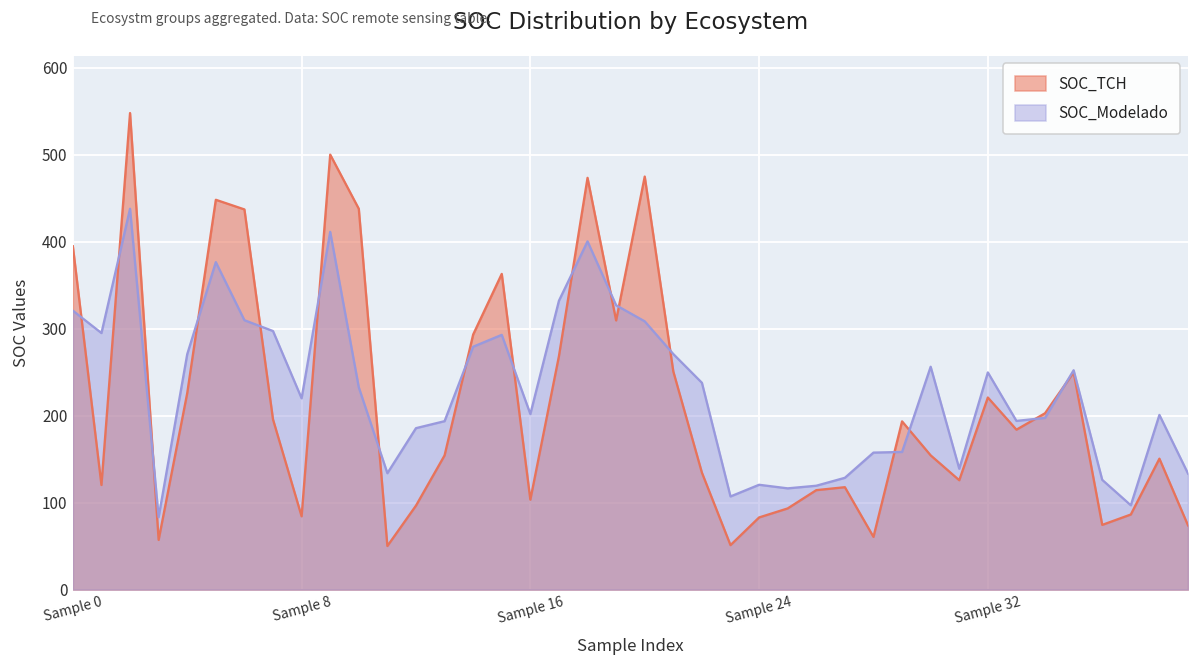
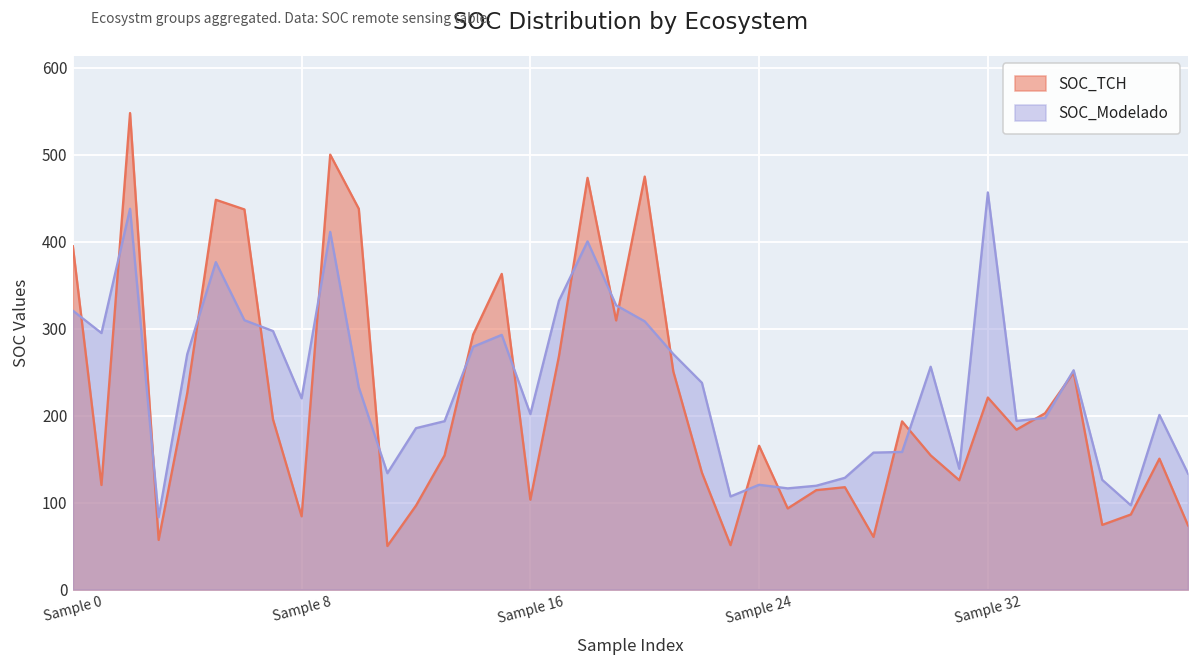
  {
    "SOC_TCH": {
      "Sample 0": 390,
      "Sample 8": 80,
      "Sample 16": 100,
-     "Sample 24": 80,
+     "Sample 24": 170,
      "Sample 32": 220
    },
    "SOC_Modelado": {
      "Sample 0": 320,
      "Sample 8": 220,
      "Sample 16": 200,
      "Sample 24": 120,
-     "Sample 32": 250
+     "Sample 32": 460
    }
  }
